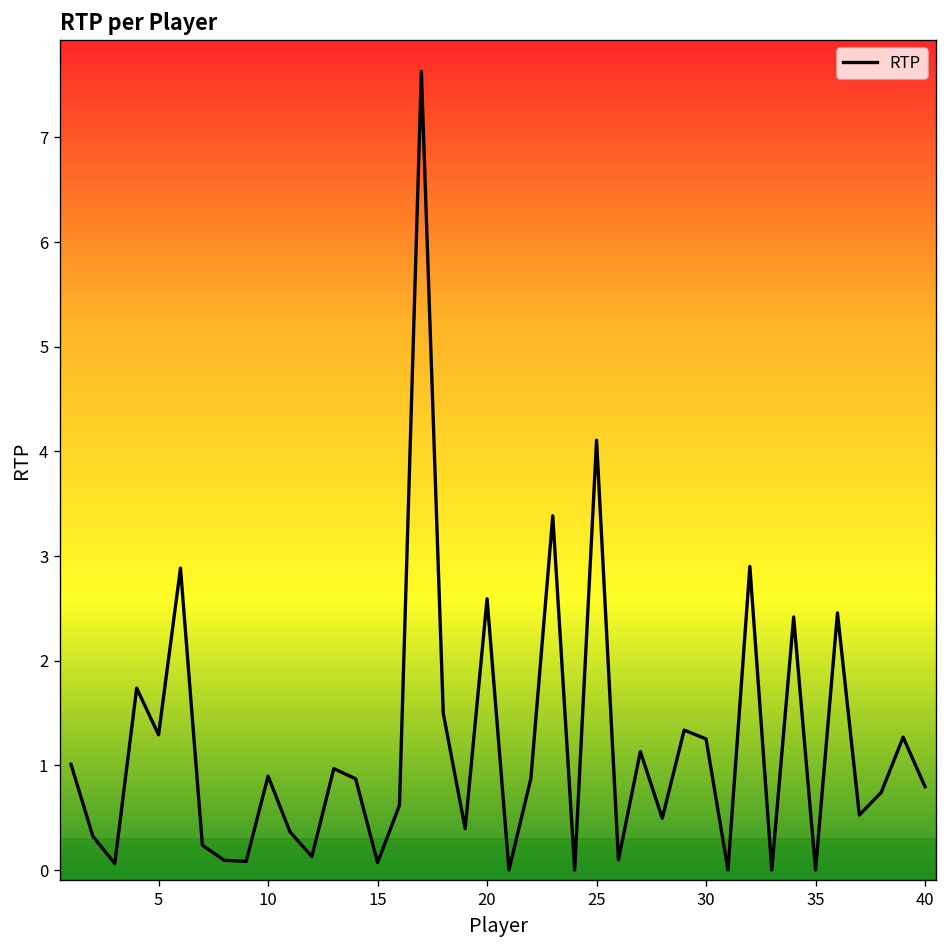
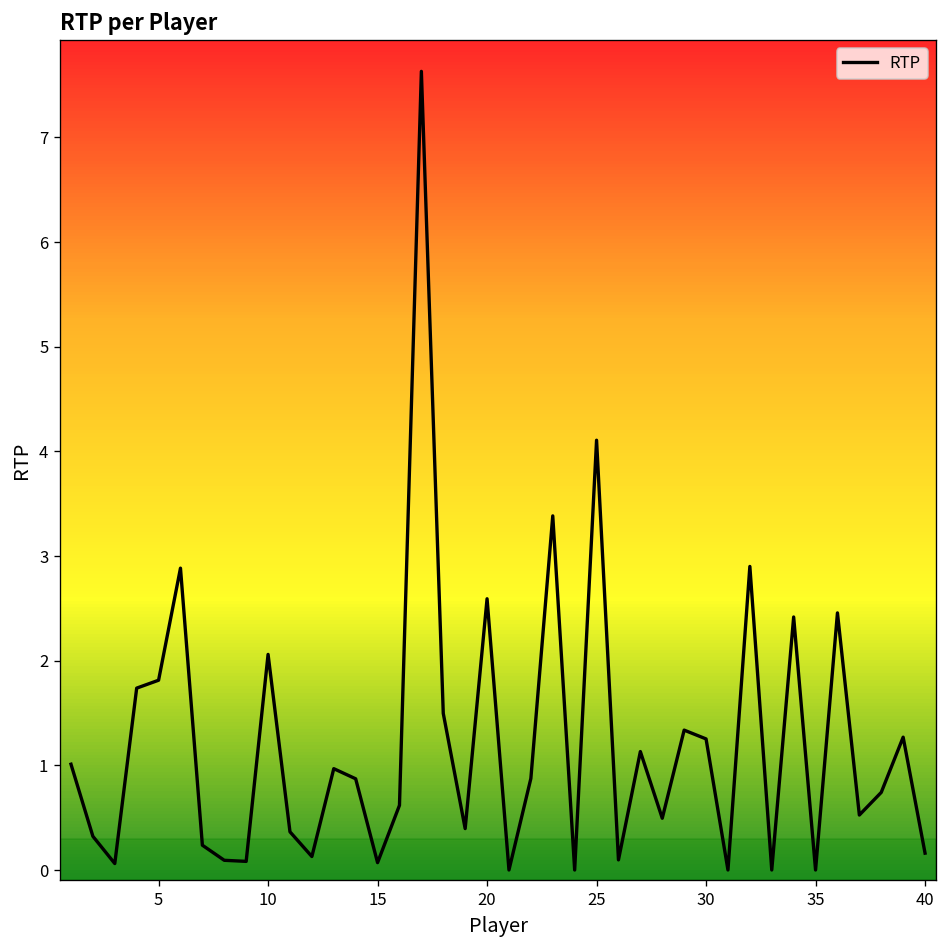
  {
-   "5": 1.3,
-   "10": 0.9,
+   "5": 1.8,
+   "10": 2.1,
    "15": 0.1,
    "20": 2.6,
    "25": 4.1,
    "30": 1.3,
    "35": 0.0,
-   "40": 0.8
+   "40": 0.2
  }
